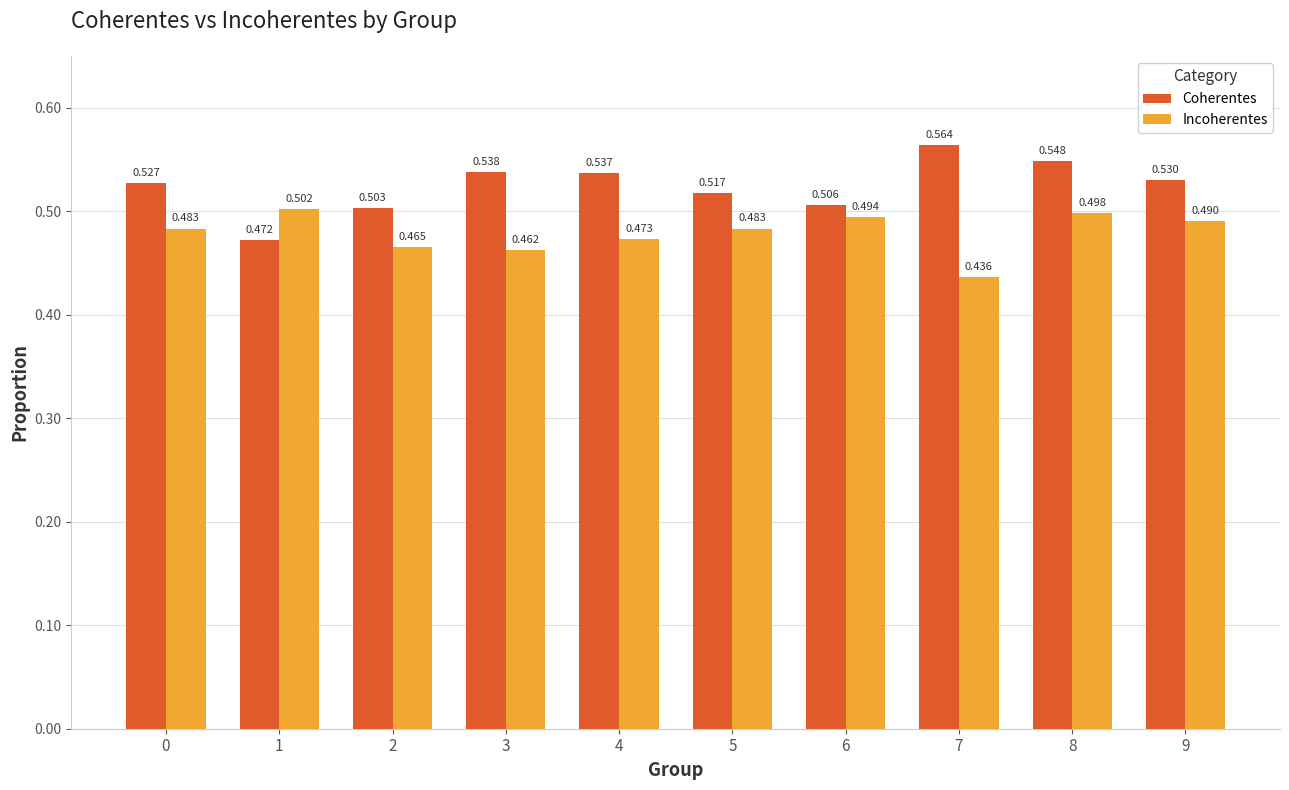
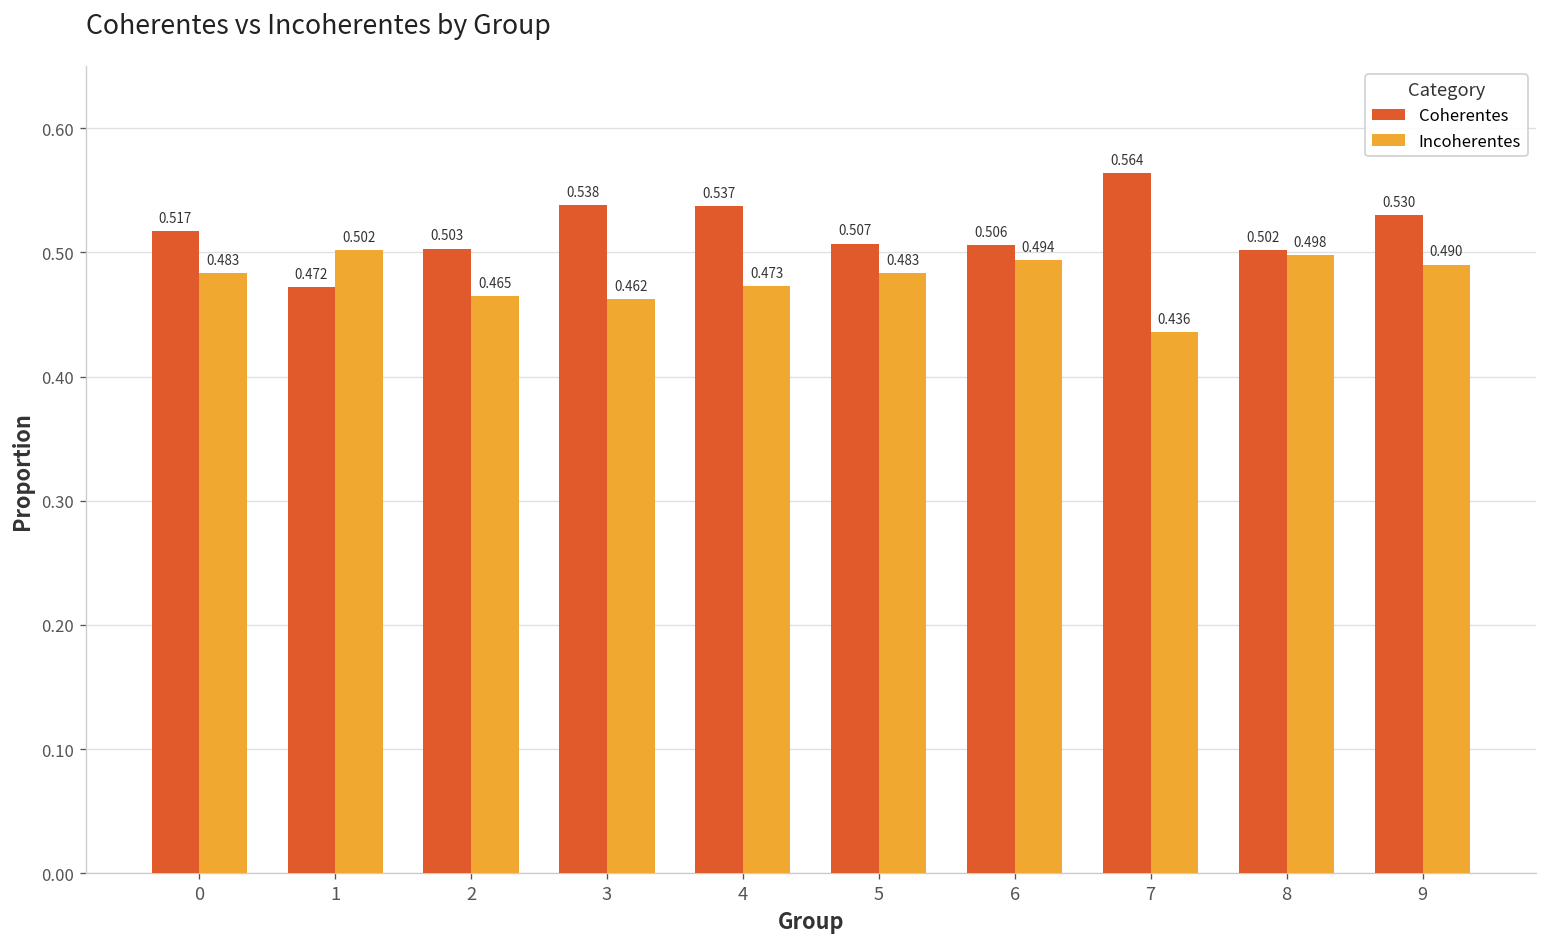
  {
    "Coherentes": {
-     "0": 0.527,
+     "0": 0.517,
      "1": 0.472,
      "2": 0.503,
      "3": 0.538,
      "4": 0.537,
-     "5": 0.517,
+     "5": 0.507,
      "6": 0.506,
      "7": 0.564,
-     "8": 0.548,
+     "8": 0.502,
      "9": 0.530
    },
    "Incoherentes": {
      "0": 0.483,
      "1": 0.502,
      "2": 0.465,
      "3": 0.462,
      "4": 0.473,
      "5": 0.483,
      "6": 0.494,
      "7": 0.436,
      "8": 0.498,
      "9": 0.490
    }
  }
